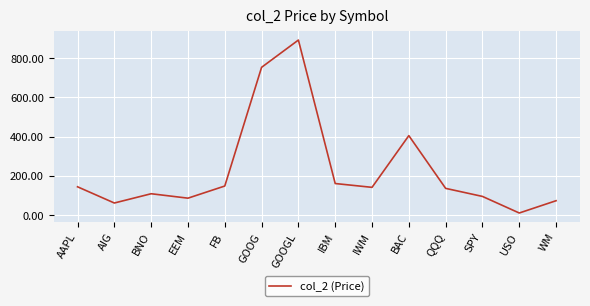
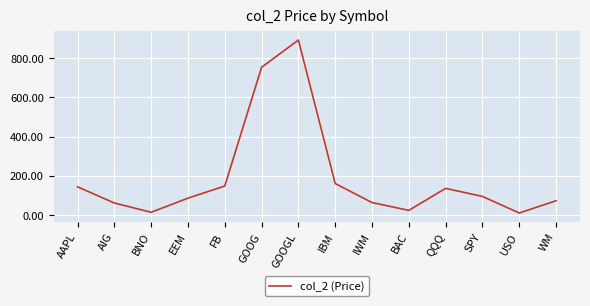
  {
    "AAPL": 140,
    "AIG": 60,
-   "BNO": 110,
+   "BNO": 10,
    "EEM": 90,
    "FB": 150,
    "GOOG": 750,
    "GOOGL": 890,
    "IBM": 160,
-   "IWM": 140,
-   "BAC": 400,
+   "IWM": 60,
+   "BAC": 20,
    "QQQ": 140,
    "SPY": 90,
    "USO": 10,
    "WM": 70
  }
